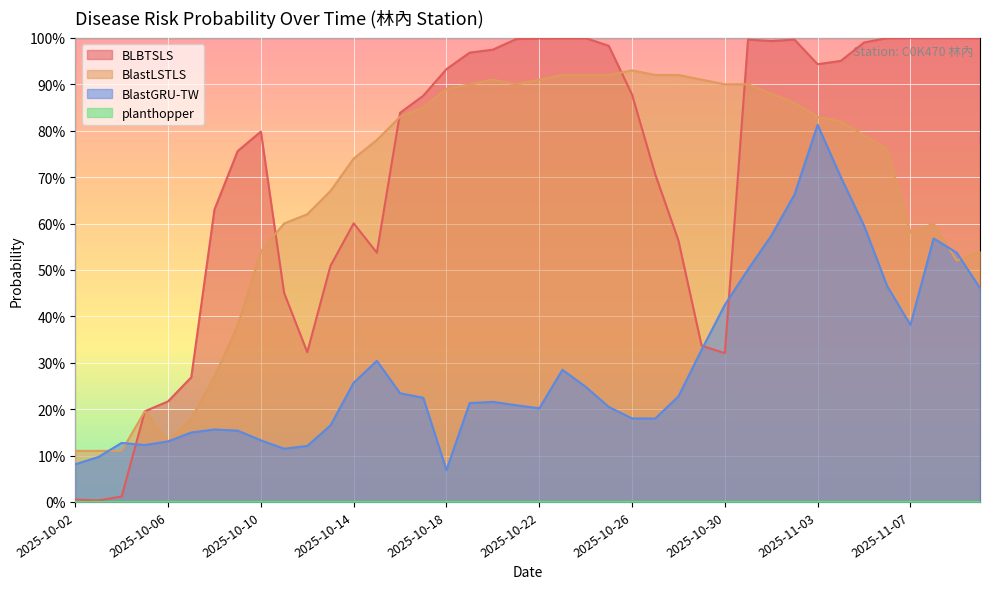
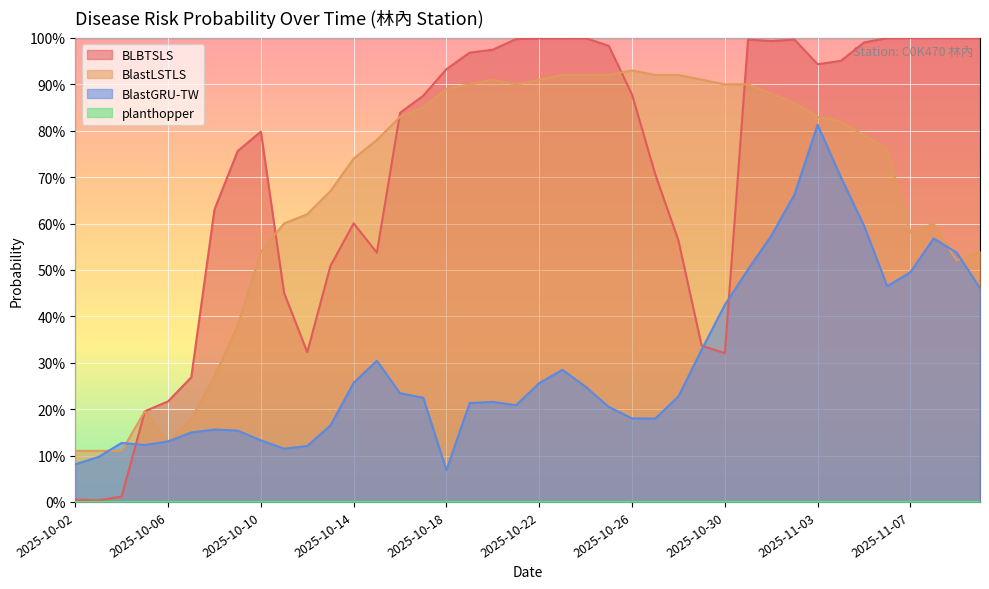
  {
    "BlastGRU-TW": {
      "2025-10-02": "8%",
      "2025-10-10": "13%",
      "2025-10-14": "26%",
      "2025-10-18": "7%",
-     "2025-10-22": "20%",
+     "2025-10-22": "26%",
      "2025-10-26": "18%",
      "2025-10-30": "42%",
      "2025-11-03": "81%",
-     "2025-11-07": "38%"
+     "2025-11-07": "50%"
    },
    "planthopper": {
      "2025-10-06": "0%",
      "2025-10-10": "0%",
      "2025-10-14": "0%",
      "2025-10-18": "0%",
      "2025-10-22": "0%",
      "2025-10-26": "0%",
      "2025-10-30": "0%",
      "2025-11-03": "0%",
      "2025-11-07": "0%"
    }
  }
